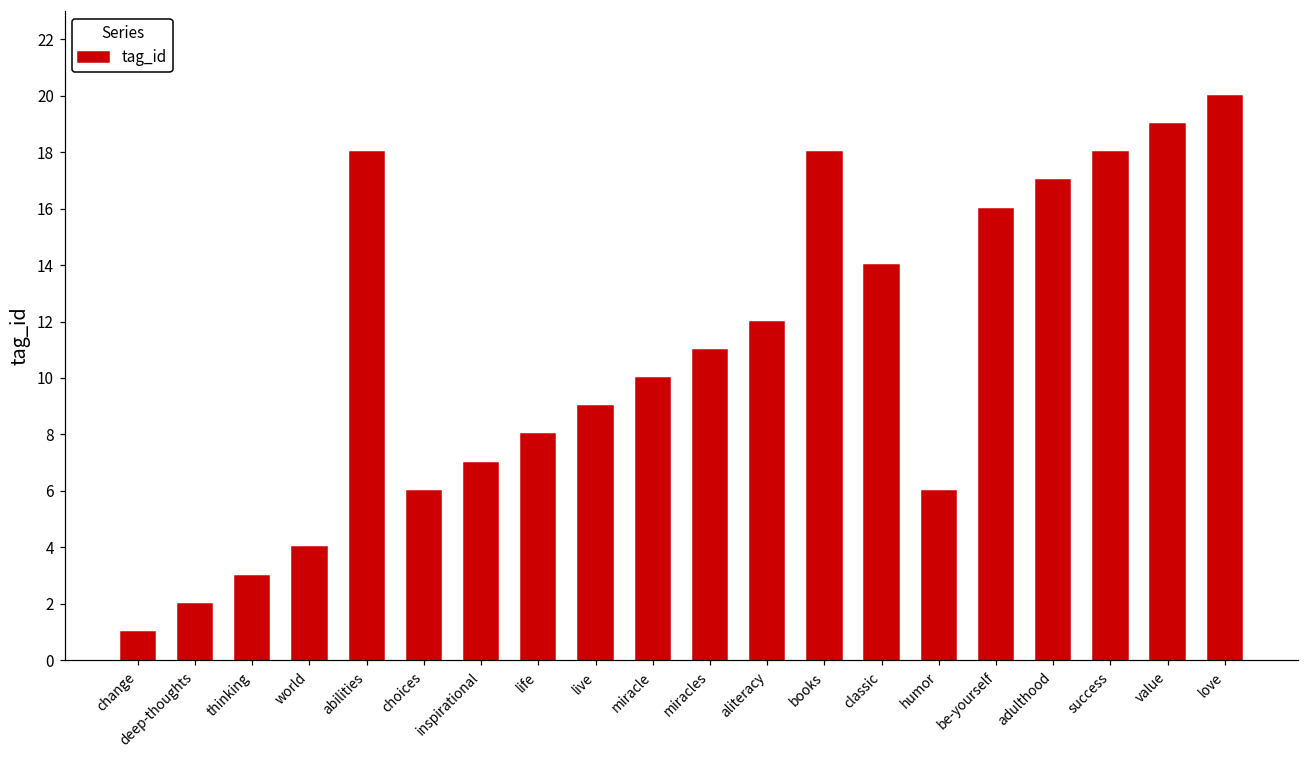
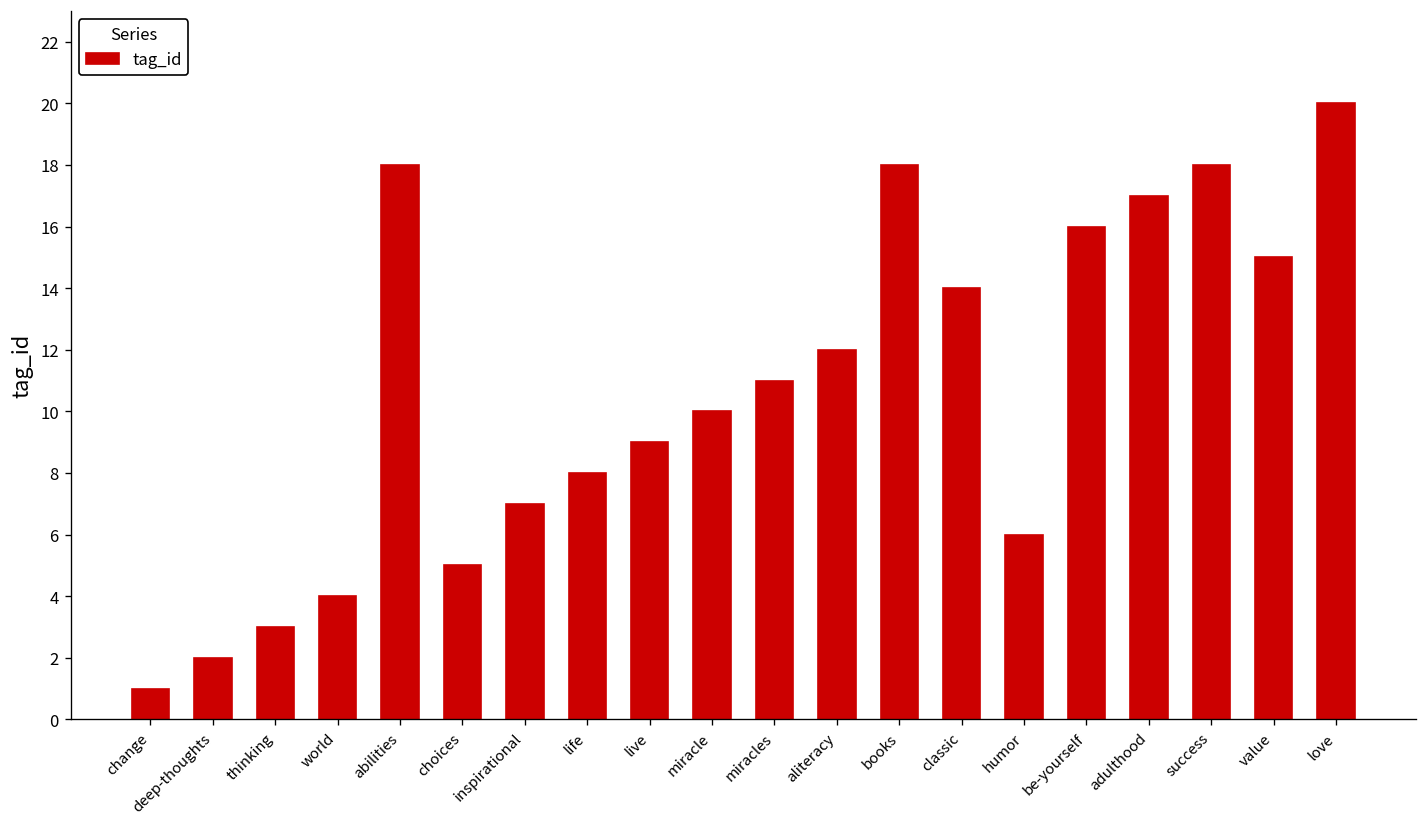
  {
    "change": 1,
    "deep-thoughts": 2,
    "thinking": 3,
    "world": 4,
    "abilities": 18,
-   "choices": 6,
+   "choices": 5,
    "inspirational": 7,
    "life": 8,
    "live": 9,
    "miracle": 10,
    "miracles": 11,
    "aliteracy": 12,
    "books": 18,
    "classic": 14,
    "humor": 6,
    "be-yourself": 16,
    "adulthood": 17,
    "success": 18,
-   "value": 19,
+   "value": 15,
    "love": 20
  }
